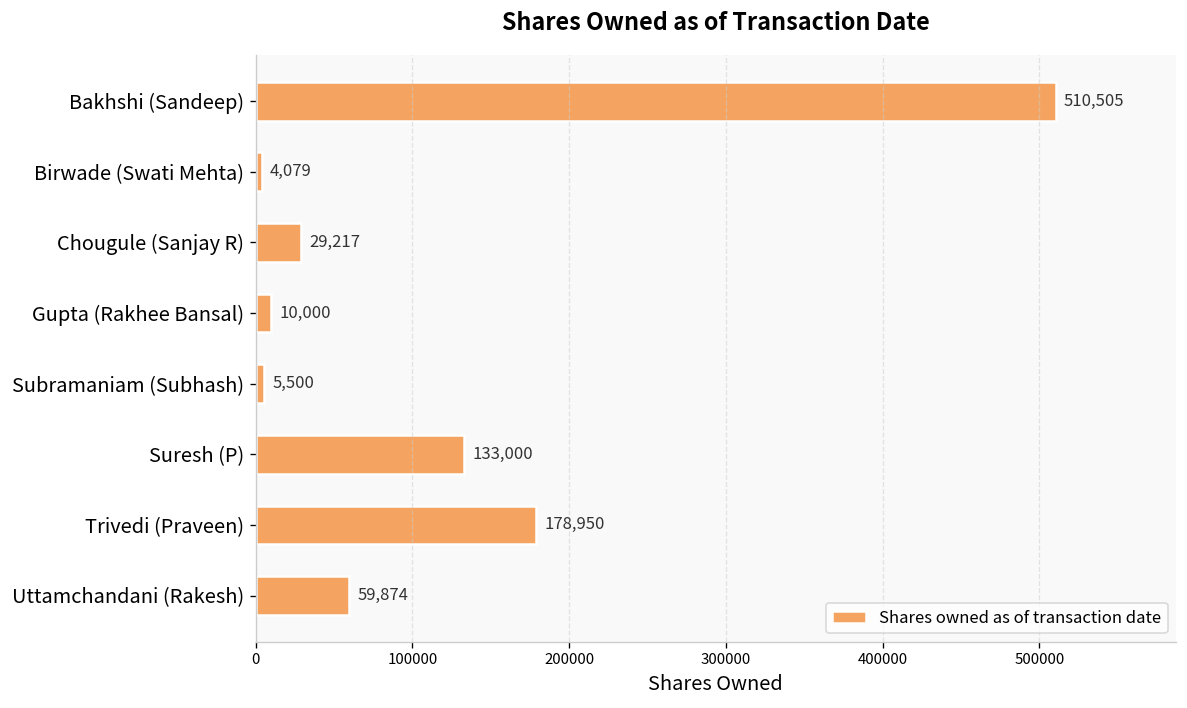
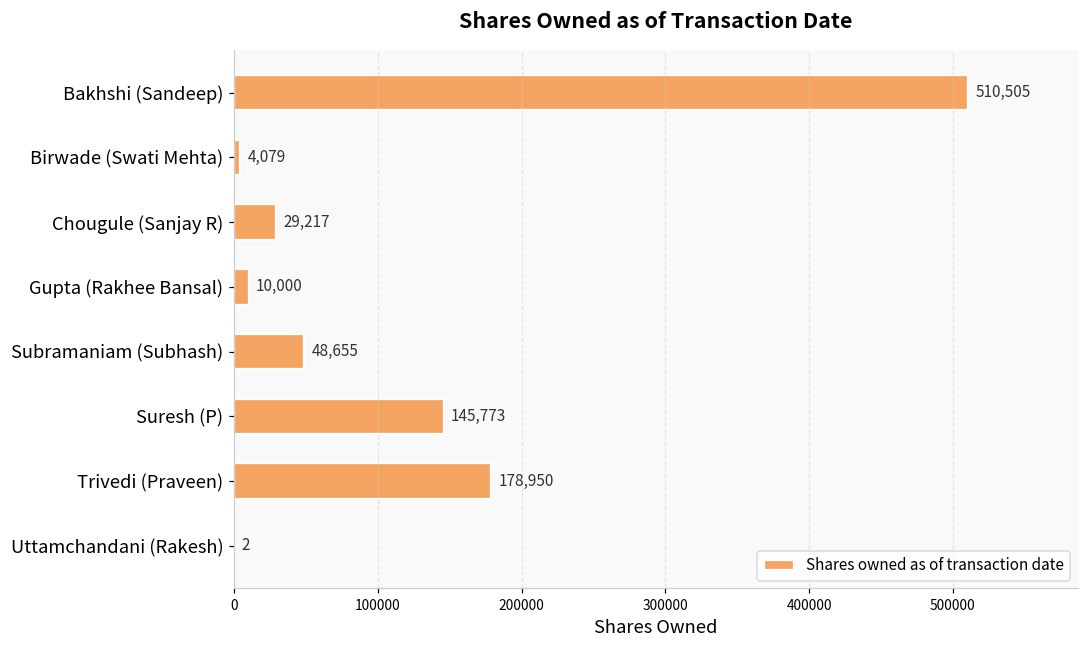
  {
    "Bakhshi (Sandeep)": "510,505",
    "Birwade (Swati Mehta)": "4,079",
    "Chougule (Sanjay R)": "29,217",
    "Gupta (Rakhee Bansal)": "10,000",
-   "Subramaniam (Subhash)": "5,500",
-   "Suresh (P)": "133,000",
+   "Subramaniam (Subhash)": "48,655",
+   "Suresh (P)": "145,773",
    "Trivedi (Praveen)": "178,950",
-   "Uttamchandani (Rakesh)": "59,874"
+   "Uttamchandani (Rakesh)": "2"
  }
